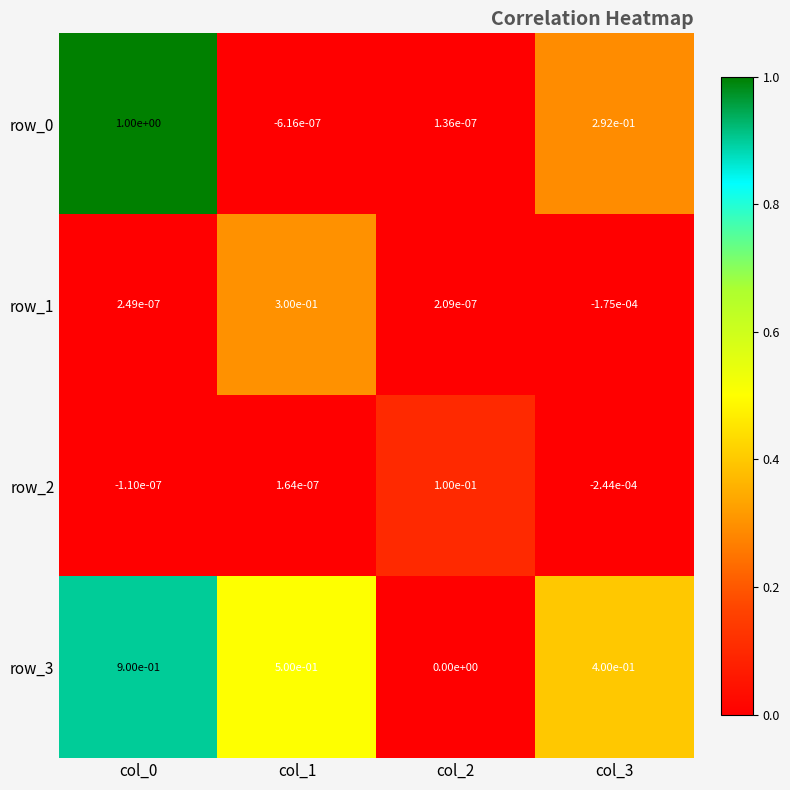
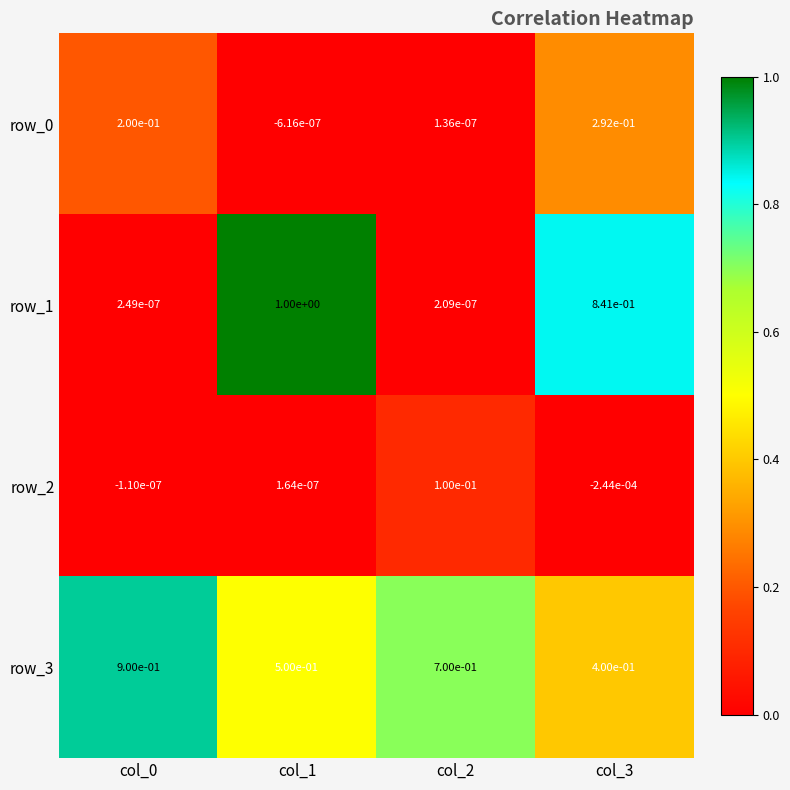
  {
    "row_0": {
-     "col_0": "1.00e+00",
+     "col_0": "2.00e-01",
      "col_1": "-6.16e-07",
      "col_2": "1.36e-07",
      "col_3": "2.92e-01"
    },
    "row_1": {
      "col_0": "2.49e-07",
-     "col_1": "3.00e-01",
+     "col_1": "1.00e+00",
      "col_2": "2.09e-07",
-     "col_3": "-1.75e-04"
+     "col_3": "8.41e-01"
    },
    "row_2": {
      "col_0": "-1.10e-07",
      "col_1": "1.64e-07",
      "col_2": "1.00e-01",
      "col_3": "-2.44e-04"
    },
    "row_3": {
      "col_0": "9.00e-01",
      "col_1": "5.00e-01",
-     "col_2": "0.00e+00",
+     "col_2": "7.00e-01",
      "col_3": "4.00e-01"
    }
  }
